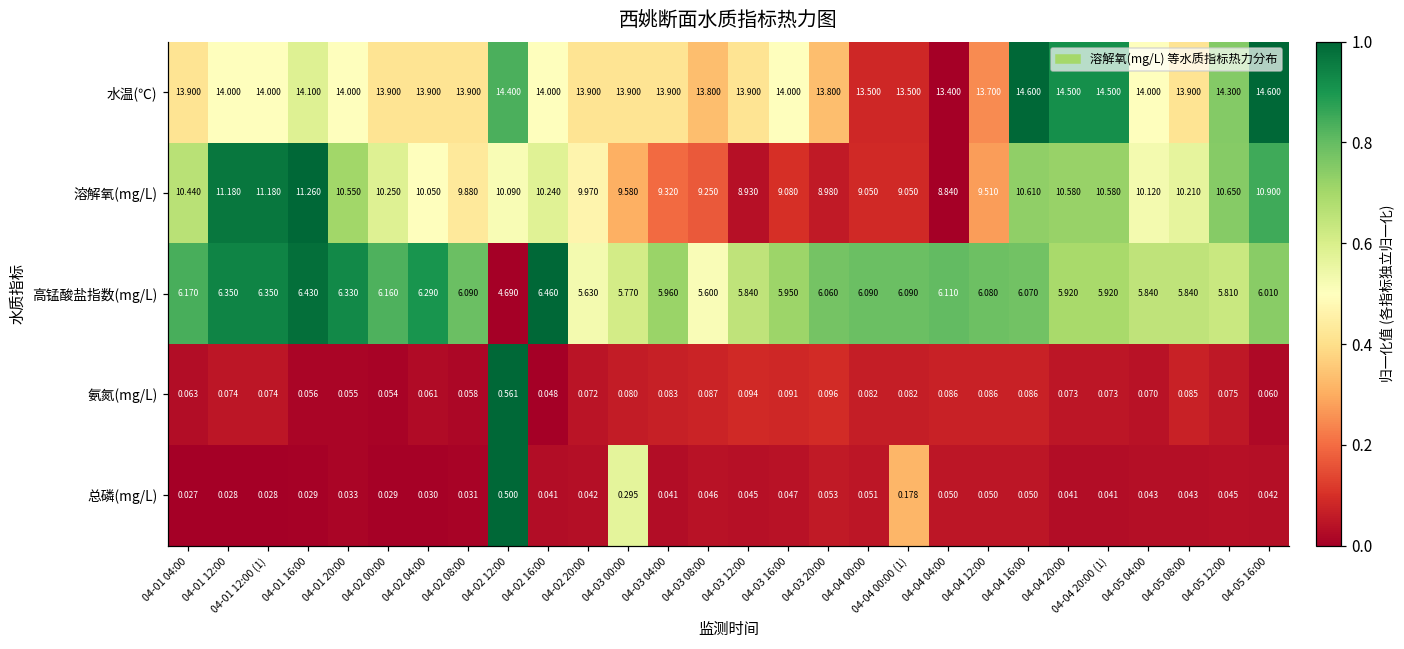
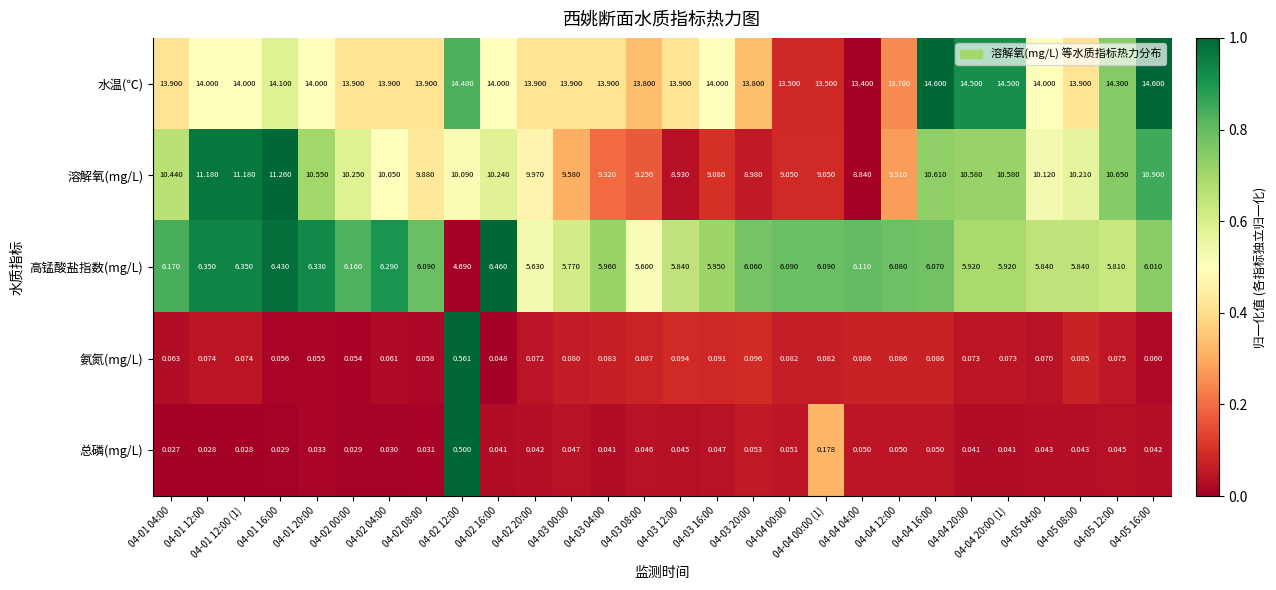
  {
    "水温(℃)": {
      "04-01 04:00": 13.900,
      "04-01 12:00": 14.000,
      "04-01 12:00 (1)": 14.000,
      "04-01 16:00": 14.100,
      "04-01 20:00": 14.000,
      "04-02 00:00": 13.900,
      "04-02 04:00": 13.900,
      "04-02 08:00": 13.900,
      "04-02 12:00": 14.400,
      "04-02 16:00": 14.000,
      "04-02 20:00": 13.900,
      "04-03 00:00": 13.900,
      "04-03 04:00": 13.900,
      "04-03 08:00": 13.800,
      "04-03 12:00": 13.900,
      "04-03 16:00": 14.000,
      "04-03 20:00": 13.800,
      "04-04 00:00": 13.500,
      "04-04 00:00 (1)": 13.500,
      "04-04 04:00": 13.400,
      "04-04 12:00": 13.700,
      "04-04 16:00": 14.600,
      "04-04 20:00": 14.500,
      "04-04 20:00 (1)": 14.500,
      "04-05 04:00": 14.000,
      "04-05 08:00": 13.900,
      "04-05 12:00": 14.300,
      "04-05 16:00": 14.600
    },
    "溶解氧(mg/L)": {
      "04-01 04:00": 10.440,
      "04-01 12:00": 11.180,
      "04-01 12:00 (1)": 11.180,
      "04-01 16:00": 11.260,
      "04-01 20:00": 10.550,
      "04-02 00:00": 10.250,
      "04-02 04:00": 10.050,
      "04-02 08:00": 9.880,
      "04-02 12:00": 10.090,
      "04-02 16:00": 10.240,
      "04-02 20:00": 9.970,
      "04-03 00:00": 9.580,
      "04-03 04:00": 9.320,
      "04-03 08:00": 9.250,
      "04-03 12:00": 8.930,
      "04-03 16:00": 9.080,
      "04-03 20:00": 8.980,
      "04-04 00:00": 9.050,
      "04-04 00:00 (1)": 9.050,
      "04-04 04:00": 8.840,
      "04-04 12:00": 9.510,
      "04-04 16:00": 10.610,
      "04-04 20:00": 10.580,
      "04-04 20:00 (1)": 10.580,
      "04-05 04:00": 10.120,
      "04-05 08:00": 10.210,
      "04-05 12:00": 10.650,
      "04-05 16:00": 10.900
    },
    "高锰酸盐指数(mg/L)": {
      "04-01 04:00": 6.170,
      "04-01 12:00": 6.350,
      "04-01 12:00 (1)": 6.350,
      "04-01 16:00": 6.430,
      "04-01 20:00": 6.330,
      "04-02 00:00": 6.160,
      "04-02 04:00": 6.290,
      "04-02 08:00": 6.090,
      "04-02 12:00": 4.690,
      "04-02 16:00": 6.460,
      "04-02 20:00": 5.630,
      "04-03 00:00": 5.770,
      "04-03 04:00": 5.960,
      "04-03 08:00": 5.600,
      "04-03 12:00": 5.840,
      "04-03 16:00": 5.950,
      "04-03 20:00": 6.060,
      "04-04 00:00": 6.090,
      "04-04 00:00 (1)": 6.090,
      "04-04 04:00": 6.110,
      "04-04 12:00": 6.080,
      "04-04 16:00": 6.070,
      "04-04 20:00": 5.920,
      "04-04 20:00 (1)": 5.920,
      "04-05 04:00": 5.840,
      "04-05 08:00": 5.840,
      "04-05 12:00": 5.810,
      "04-05 16:00": 6.010
    },
    "氨氮(mg/L)": {
      "04-01 04:00": 0.063,
      "04-01 12:00": 0.074,
      "04-01 12:00 (1)": 0.074,
      "04-01 16:00": 0.056,
      "04-01 20:00": 0.055,
      "04-02 00:00": 0.054,
      "04-02 04:00": 0.061,
      "04-02 08:00": 0.058,
      "04-02 12:00": 0.561,
      "04-02 16:00": 0.048,
      "04-02 20:00": 0.072,
      "04-03 00:00": 0.080,
      "04-03 04:00": 0.083,
      "04-03 08:00": 0.087,
      "04-03 12:00": 0.094,
      "04-03 16:00": 0.091,
      "04-03 20:00": 0.096,
      "04-04 00:00": 0.082,
      "04-04 00:00 (1)": 0.082,
      "04-04 04:00": 0.086,
      "04-04 12:00": 0.086,
      "04-04 16:00": 0.086,
      "04-04 20:00": 0.073,
      "04-04 20:00 (1)": 0.073,
      "04-05 04:00": 0.070,
      "04-05 08:00": 0.085,
      "04-05 12:00": 0.075,
      "04-05 16:00": 0.060
    },
    "总磷(mg/L)": {
      "04-01 04:00": 0.027,
      "04-01 12:00": 0.028,
      "04-01 12:00 (1)": 0.028,
      "04-01 16:00": 0.029,
      "04-01 20:00": 0.033,
      "04-02 00:00": 0.029,
      "04-02 04:00": 0.030,
      "04-02 08:00": 0.031,
      "04-02 12:00": 0.500,
      "04-02 16:00": 0.041,
      "04-02 20:00": 0.042,
-     "04-03 00:00": 0.295,
+     "04-03 00:00": 0.047,
      "04-03 04:00": 0.041,
      "04-03 08:00": 0.046,
      "04-03 12:00": 0.045,
      "04-03 16:00": 0.047,
      "04-03 20:00": 0.053,
      "04-04 00:00": 0.051,
      "04-04 00:00 (1)": 0.178,
      "04-04 04:00": 0.050,
      "04-04 12:00": 0.050,
      "04-04 16:00": 0.050,
      "04-04 20:00": 0.041,
      "04-04 20:00 (1)": 0.041,
      "04-05 04:00": 0.043,
      "04-05 08:00": 0.043,
      "04-05 12:00": 0.045,
      "04-05 16:00": 0.042
    }
  }
